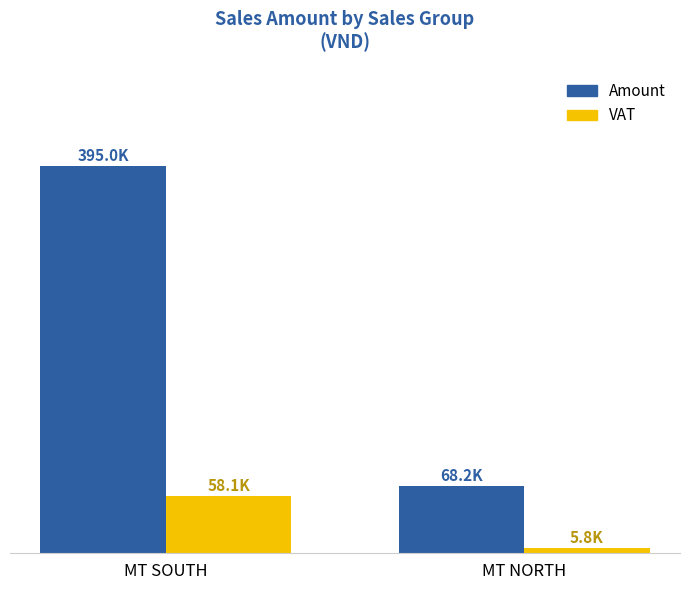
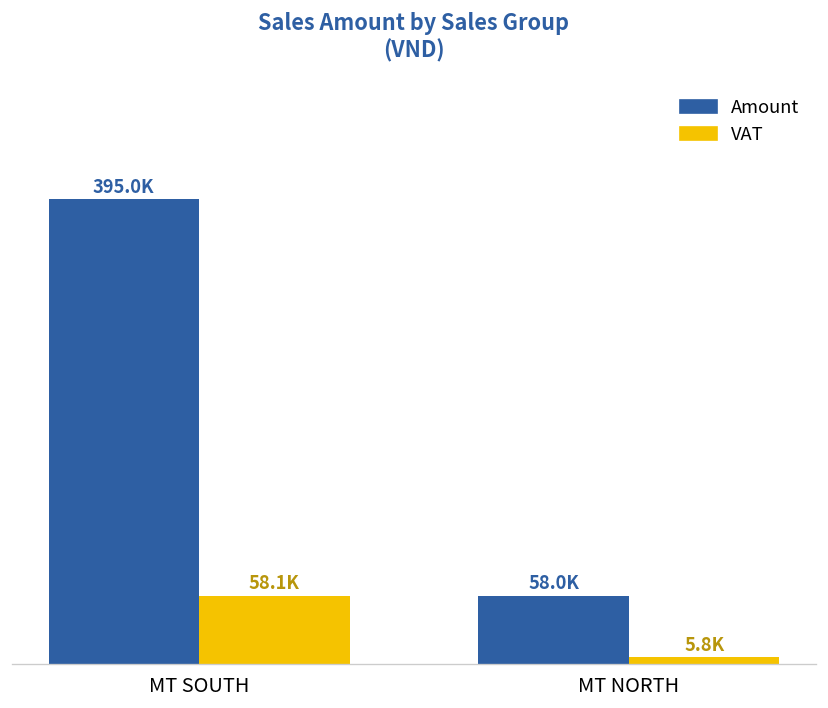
  {
    "Amount": {
      "MT SOUTH": "395.0K",
-     "MT NORTH": "68.2K"
+     "MT NORTH": "58.0K"
    },
    "VAT": {
      "MT SOUTH": "58.1K",
      "MT NORTH": "5.8K"
    }
  }
